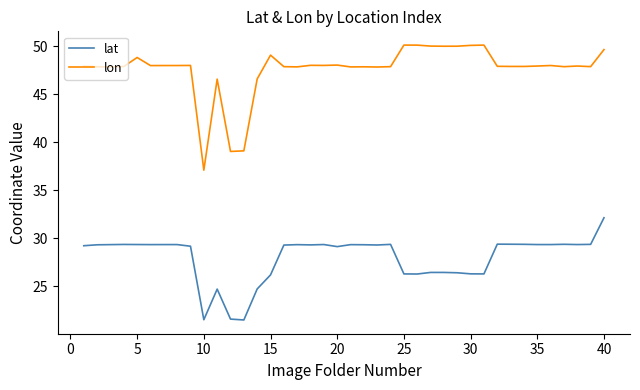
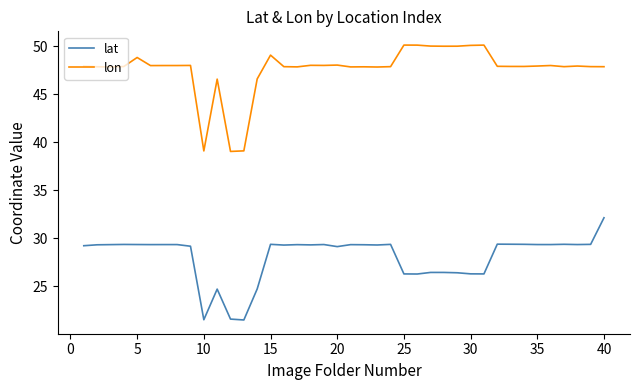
  {
    "lat": {
      "5": 29,
      "10": 22,
-     "15": 26,
+     "15": 29,
      "20": 29,
      "25": 26,
      "30": 26,
      "35": 29,
      "40": 32
    },
    "lon": {
      "5": 49,
-     "10": 37,
+     "10": 39,
      "15": 49,
      "20": 48,
      "25": 50,
      "30": 50,
      "35": 48,
-     "40": 50
+     "40": 48
    }
  }
